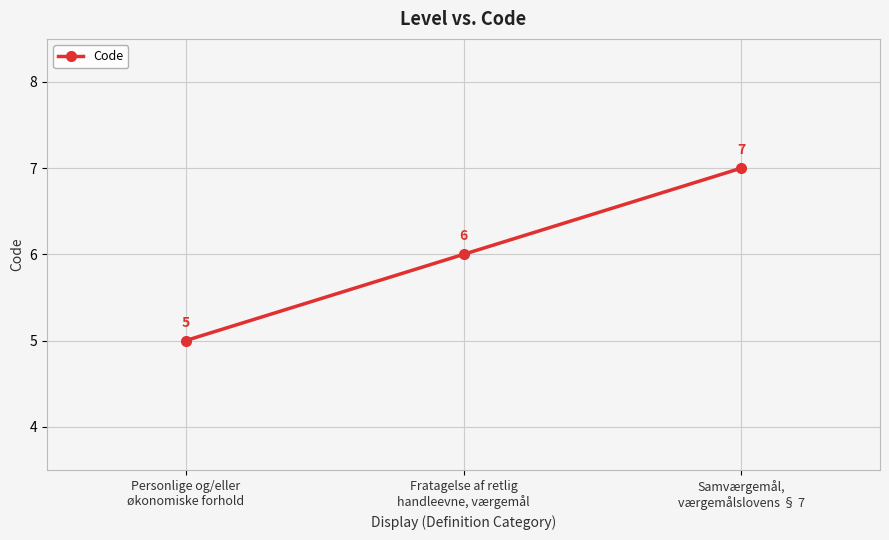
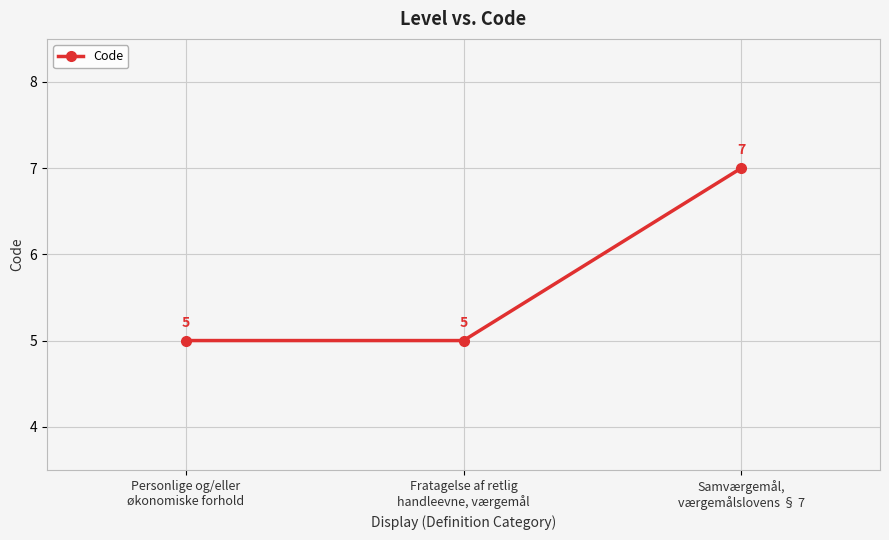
  {
    "Personlige og/eller økonomiske forhold": 5,
-   "Fratagelse af retlig handleevne, værgemål": 6,
+   "Fratagelse af retlig handleevne, værgemål": 5,
    "Samværgemål, værgemålslovens § 7": 7
  }
